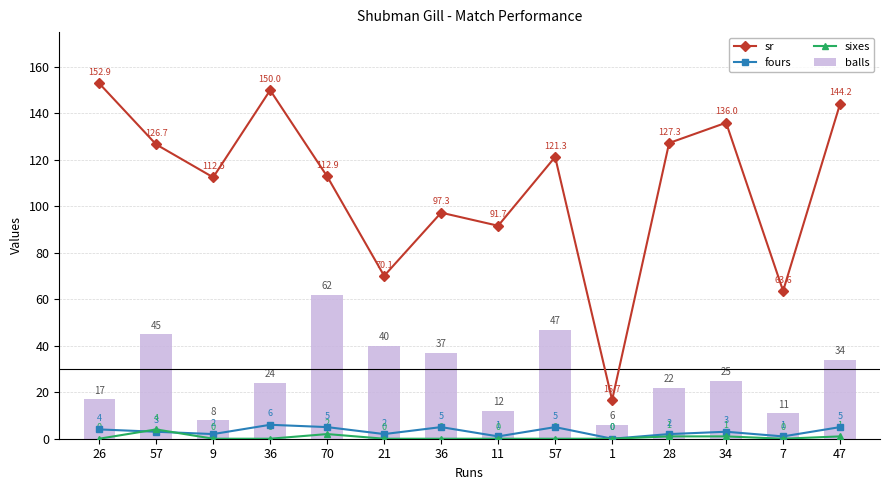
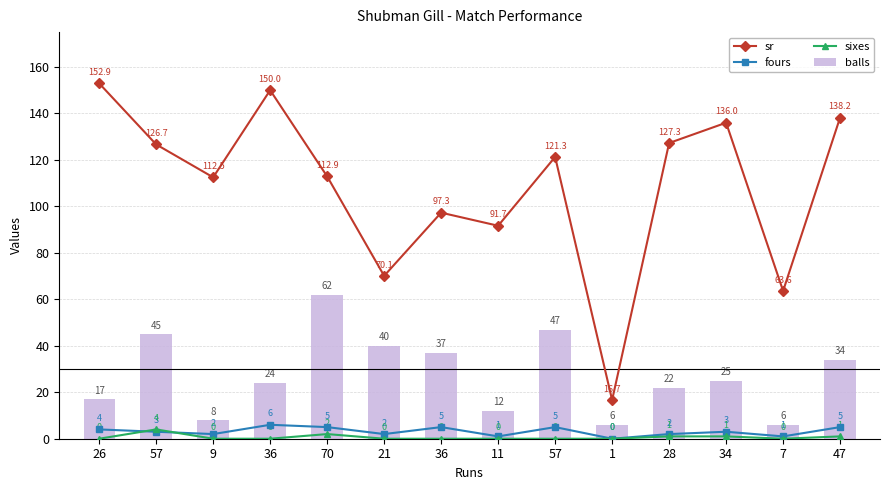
  {
    "sr": {
      "26": 152.9,
      "9": 112.5,
      "70": 112.9,
      "21": 70.1,
      "11": 91.7,
      "1": 16.7,
      "28": 127.3,
      "34": 136.0,
      "7": 63.6,
-     "47": 144.2
+     "47": 138.2
    },
    "balls": {
      "26": 17,
      "9": 8,
      "70": 62,
      "21": 40,
      "11": 12,
      "1": 6,
      "28": 22,
      "34": 25,
-     "7": 11,
+     "7": 6,
      "47": 34
    },
    "fours": {
      "26": 4,
      "47": 5
    }
  }
